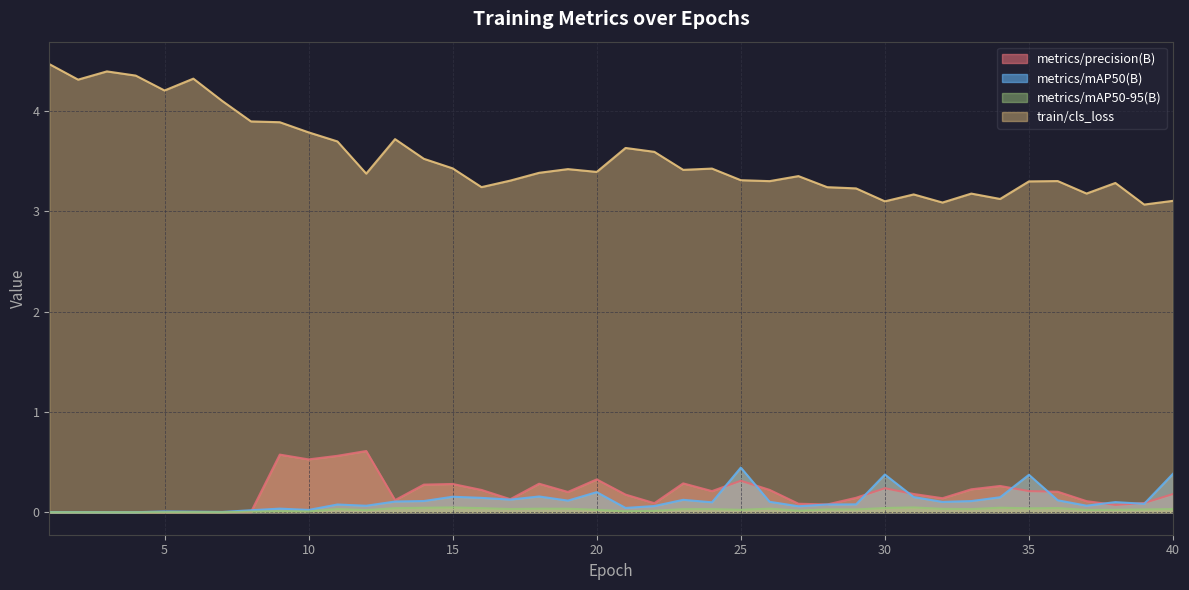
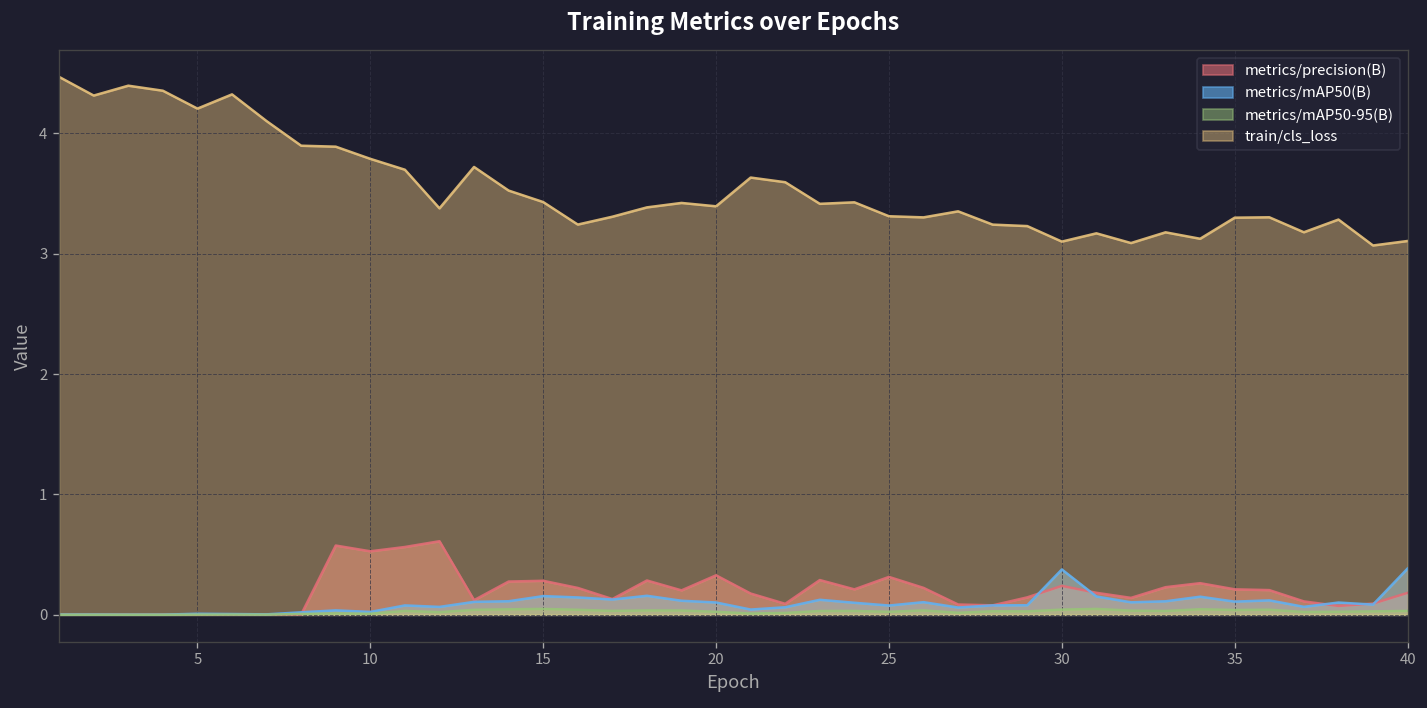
  {
    "metrics/mAP50(B)": {
      "15": 0.16,
-     "20": 0.20,
-     "25": 0.45,
+     "20": 0.10,
+     "25": 0.08,
      "30": 0.38,
-     "35": 0.37,
+     "35": 0.11,
      "40": 0.38
    }
  }
